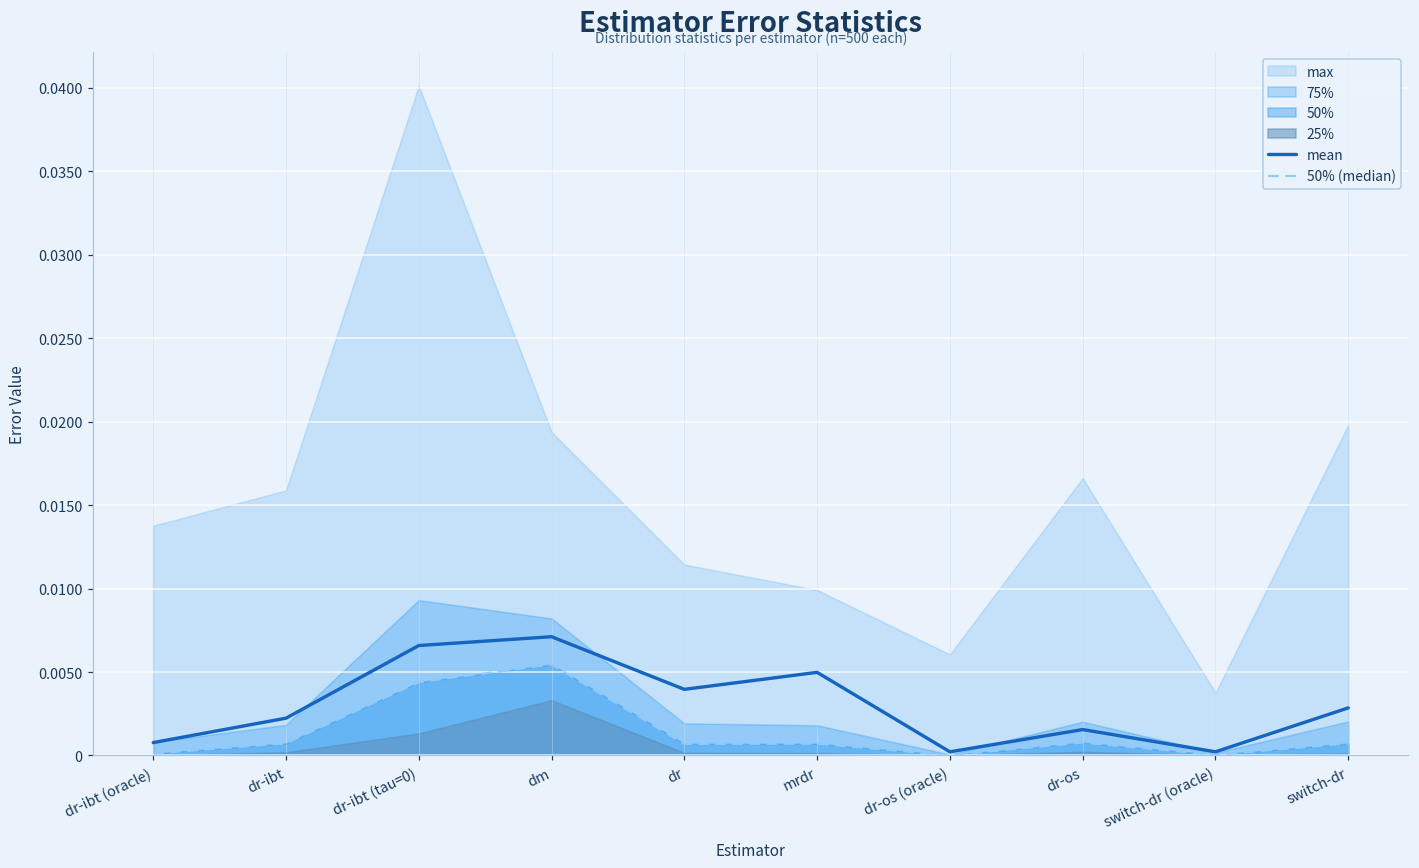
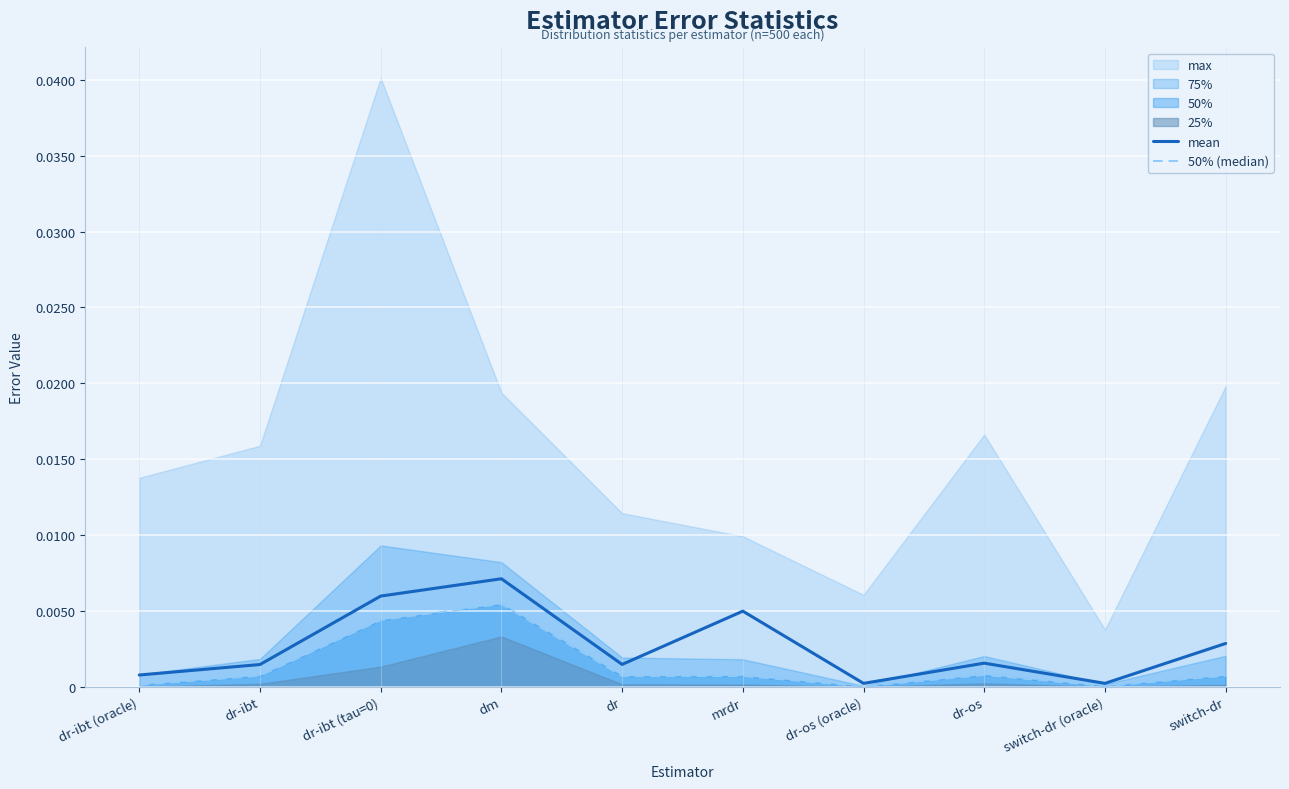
  {
    "mean": {
-     "dr-ibt": 0.0022,
-     "dr-ibt (tau=0)": 0.0066,
+     "dr-ibt": 0.0015,
+     "dr-ibt (tau=0)": 0.0060,
      "dm": 0.0071,
-     "dr": 0.0040,
+     "dr": 0.0015,
      "mrdr": 0.0050,
      "dr-os": 0.0016,
      "switch-dr": 0.0029
    }
  }
